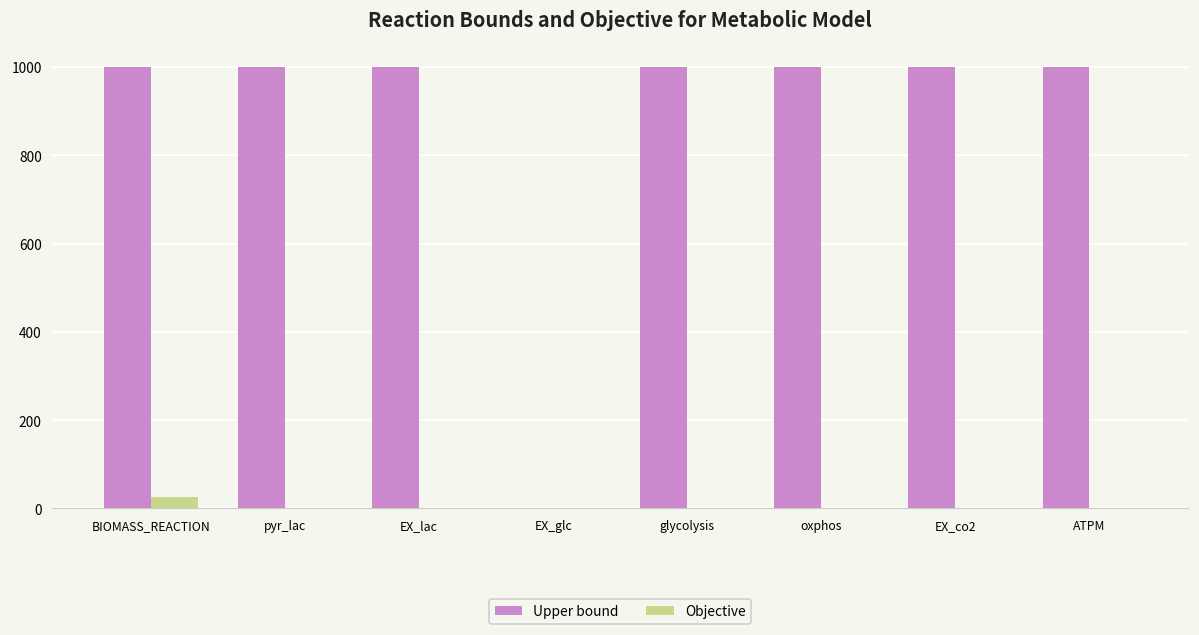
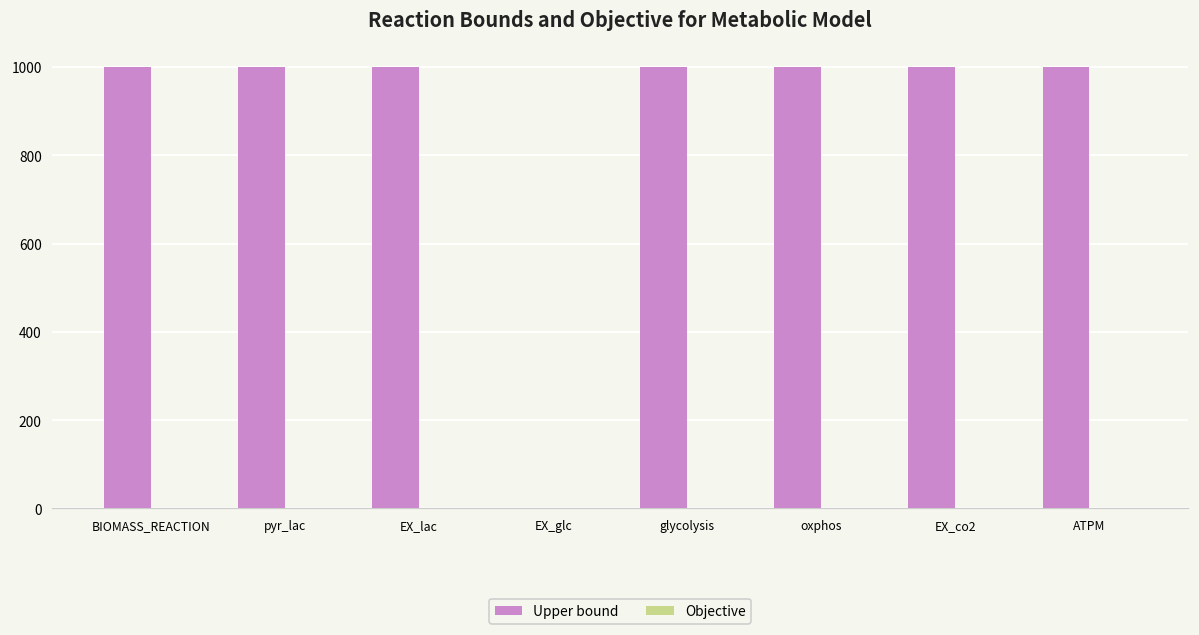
  {
    "Upper bound": {
      "BIOMASS_REACTION": 1000,
      "pyr_lac": 1000,
      "EX_lac": 1000,
      "EX_glc": 0,
      "glycolysis": 1000,
      "oxphos": 1000,
      "EX_co2": 1000,
      "ATPM": 1000
    },
    "Objective": {
-     "BIOMASS_REACTION": 30,
+     "BIOMASS_REACTION": 0,
      "pyr_lac": 0,
      "EX_lac": 0,
      "EX_glc": 0,
      "glycolysis": 0,
      "oxphos": 0,
      "EX_co2": 0,
      "ATPM": 0
    }
  }
